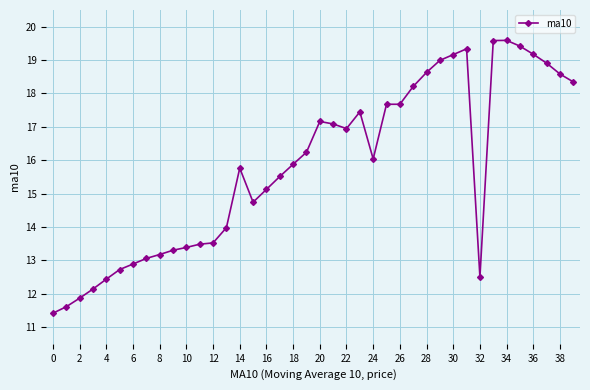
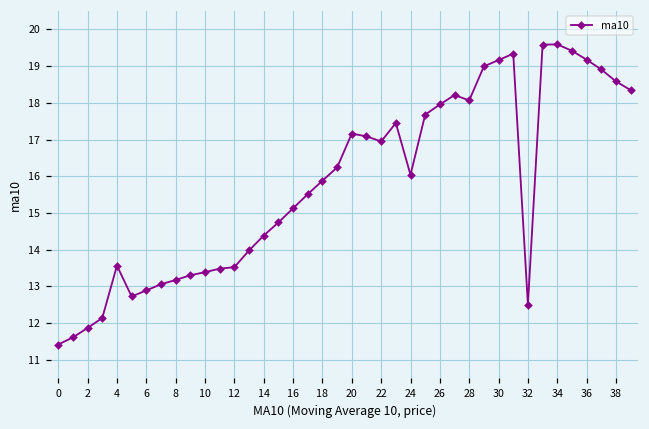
  {
    "0": 11.4,
    "2": 11.9,
-   "4": 12.4,
+   "4": 13.6,
    "6": 12.9,
    "8": 13.2,
    "10": 13.4,
    "12": 13.5,
-   "14": 15.8,
+   "14": 14.4,
    "16": 15.1,
    "18": 15.9,
    "20": 17.2,
    "22": 16.9,
    "24": 16.0,
-   "26": 17.7,
-   "28": 18.6,
+   "26": 18.0,
+   "28": 18.1,
    "30": 19.2,
    "32": 12.5,
    "34": 19.6,
    "36": 19.2,
    "38": 18.6
  }
